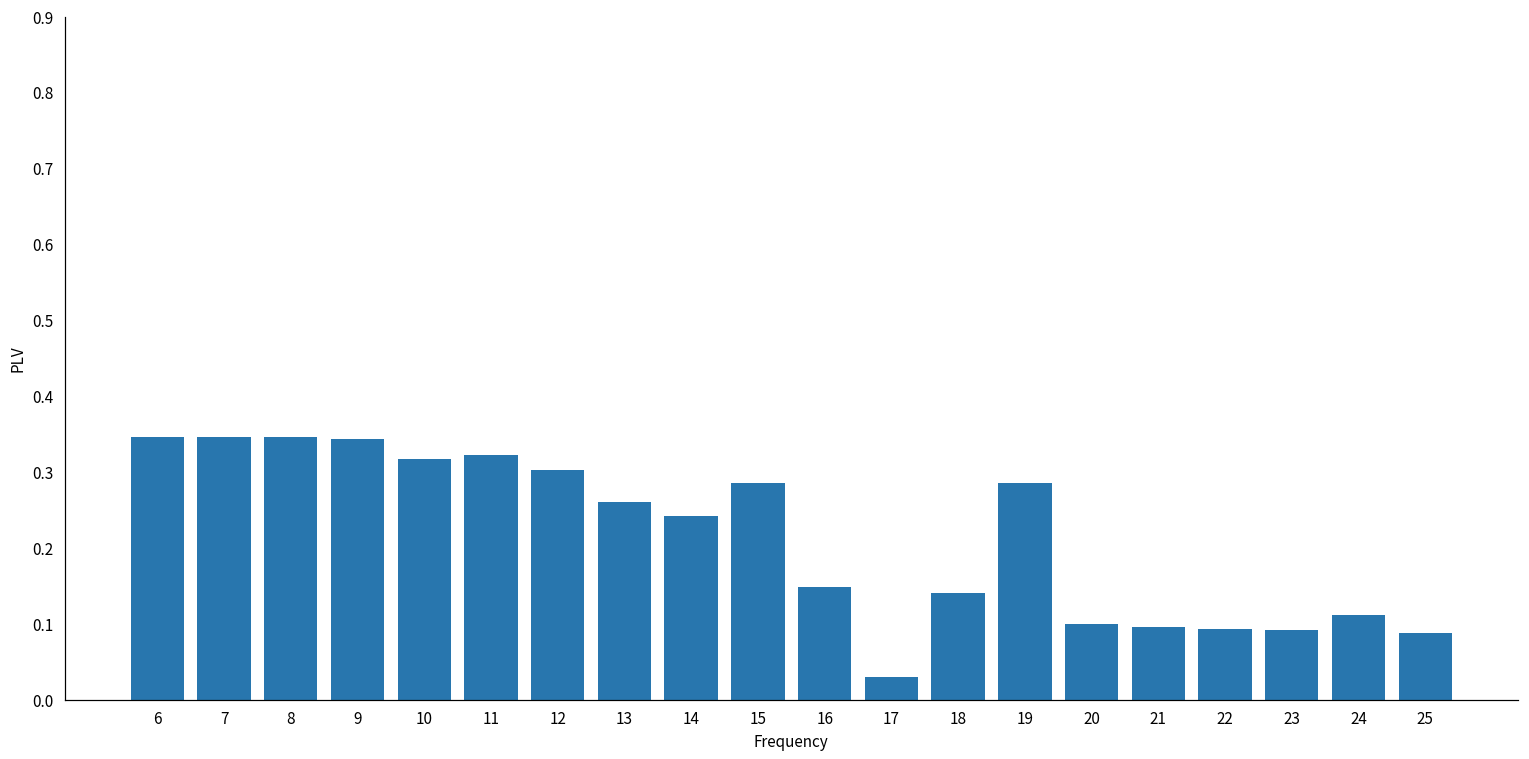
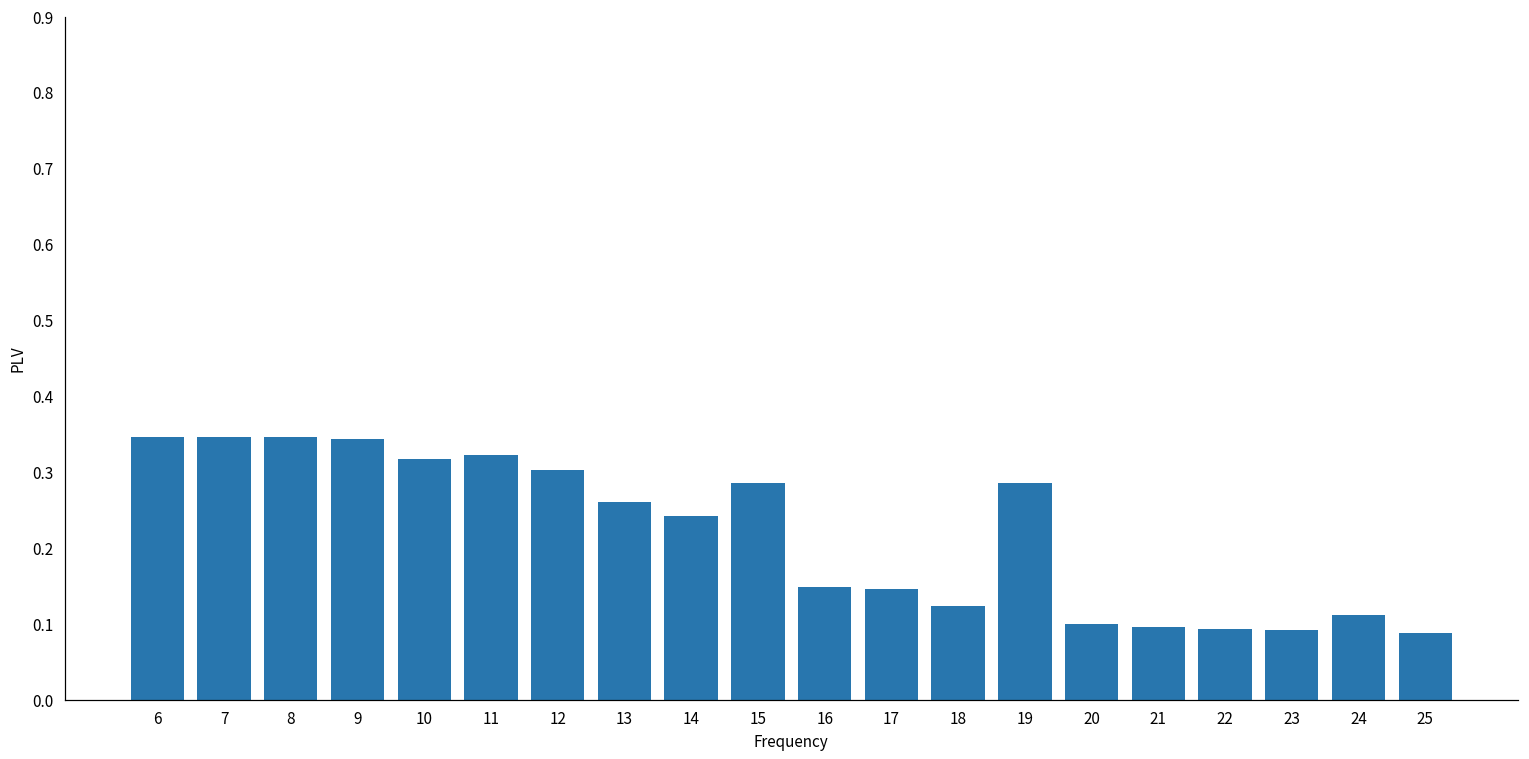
  {
    "6": 0.35,
    "7": 0.35,
    "8": 0.35,
    "9": 0.34,
    "10": 0.32,
    "11": 0.32,
    "12": 0.30,
    "13": 0.26,
    "14": 0.24,
    "15": 0.29,
    "16": 0.15,
-   "17": 0.03,
-   "18": 0.14,
+   "17": 0.15,
+   "18": 0.12,
    "19": 0.29,
    "20": 0.10,
    "21": 0.10,
    "22": 0.09,
    "23": 0.09,
    "24": 0.11,
    "25": 0.09
  }
